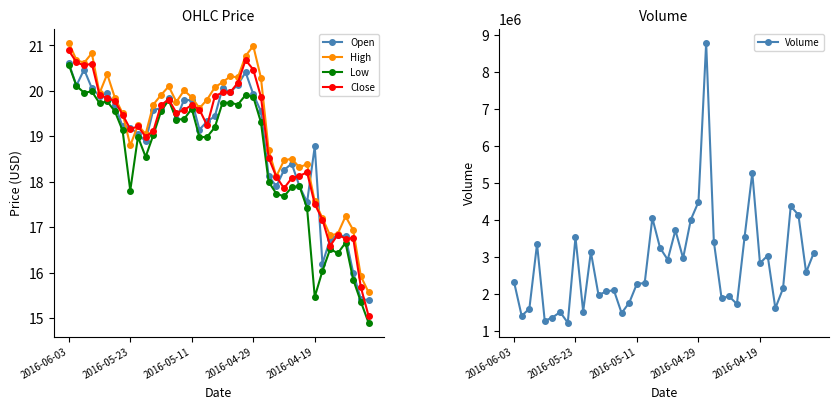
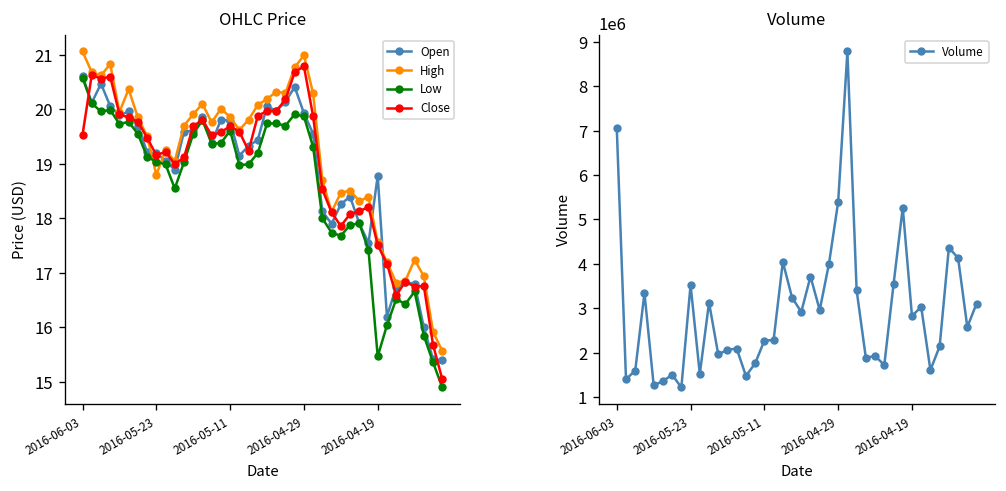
  {
    "OHLC Price": {
      "Open": {
        "2016-05-11": 19.8,
        "2016-04-29": 19.9,
        "2016-04-19": 18.8
      },
      "High": {
        "2016-06-03": 21.1,
        "2016-05-23": 18.8,
        "2016-05-11": 19.9,
        "2016-04-29": 21.0,
        "2016-04-19": 17.6
      },
      "Low": {
-       "2016-05-23": 17.8,
+       "2016-05-23": 19.0,
        "2016-05-11": 19.6,
        "2016-04-29": 19.9,
        "2016-04-19": 15.5
      },
      "Close": {
-       "2016-06-03": 20.9,
+       "2016-06-03": 19.5,
        "2016-05-11": 19.7,
-       "2016-04-29": 20.5,
+       "2016-04-29": 20.8,
        "2016-04-19": 17.5
      }
    },
    "Volume": {
-     "2016-06-03": 2300000,
+     "2016-06-03": 7100000,
      "2016-05-23": 3500000,
      "2016-05-11": 2300000,
-     "2016-04-29": 4500000,
+     "2016-04-29": 5400000,
      "2016-04-19": 2800000
    }
  }
